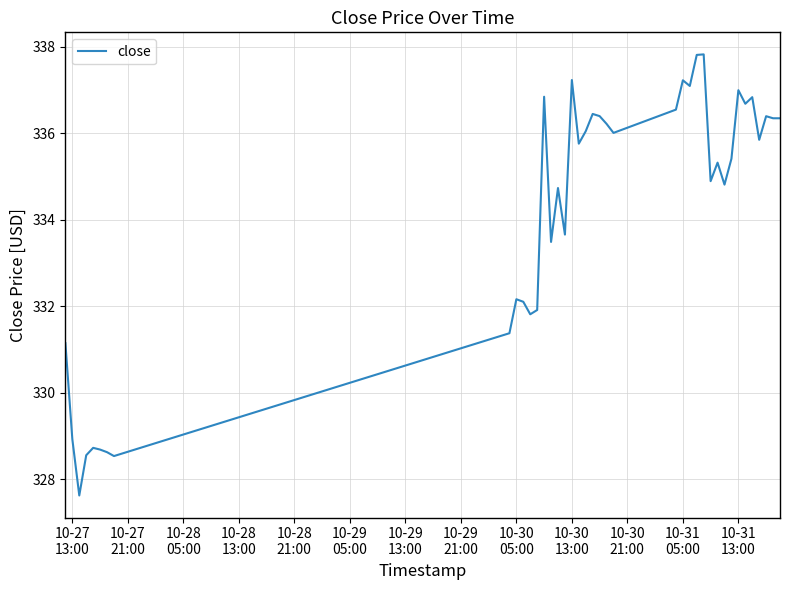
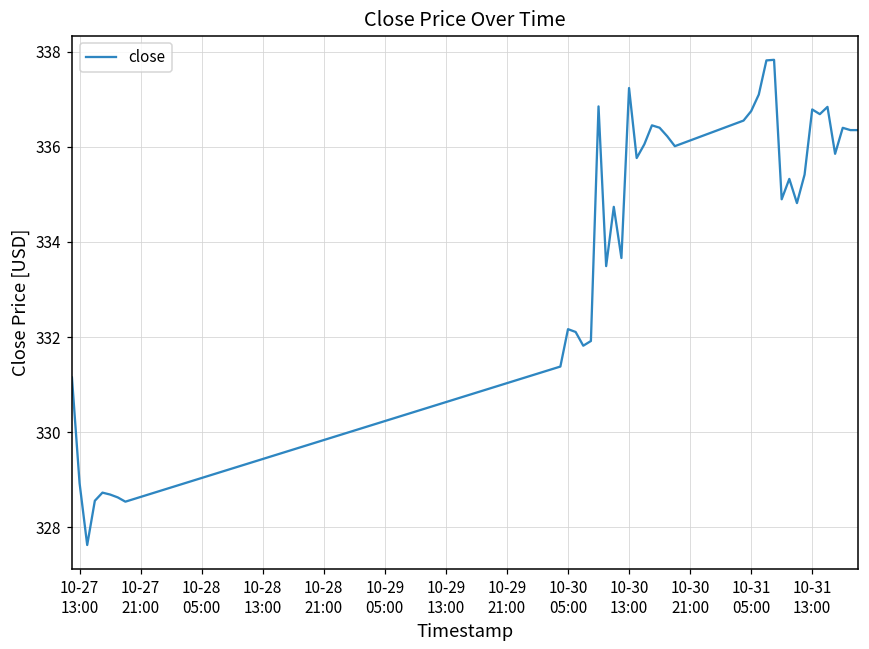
  {
    "10-27 13:00": 328.9,
    "10-30 05:00": 332.2,
    "10-30 13:00": 337.2,
-   "10-31 05:00": 337.2,
-   "10-31 13:00": 337.0
+   "10-31 05:00": 336.7,
+   "10-31 13:00": 336.8
  }
